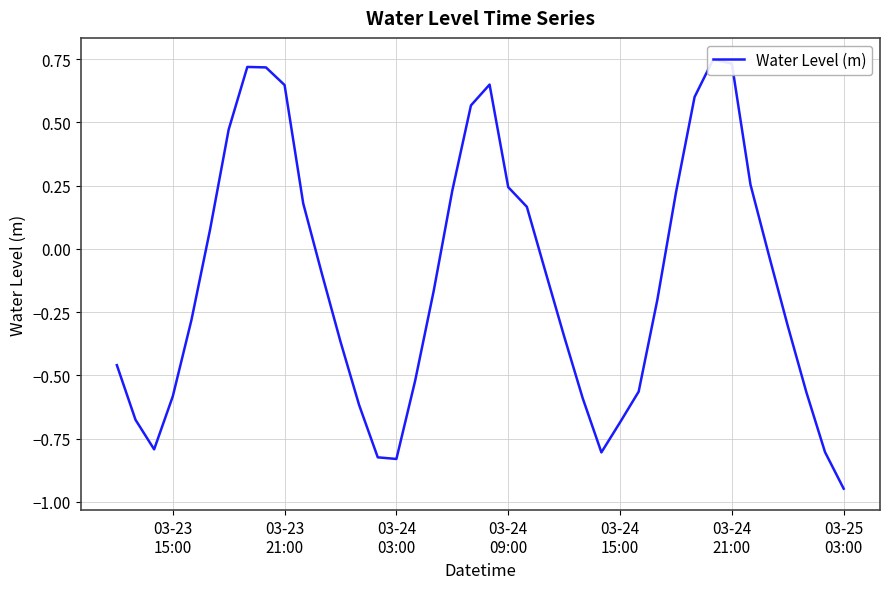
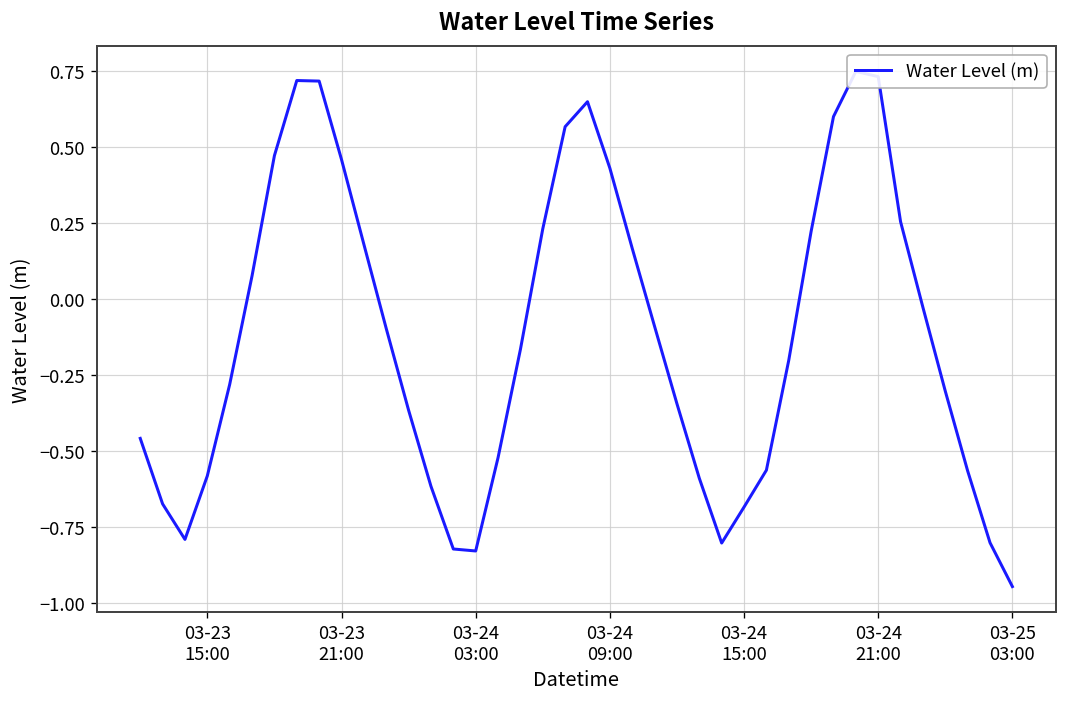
  {
    "03-23 15:00": -0.58,
-   "03-23 21:00": 0.65,
+   "03-23 21:00": 0.46,
    "03-24 03:00": -0.83,
-   "03-24 09:00": 0.24,
+   "03-24 09:00": 0.43,
    "03-24 15:00": -0.69,
    "03-25 03:00": -0.95
  }
